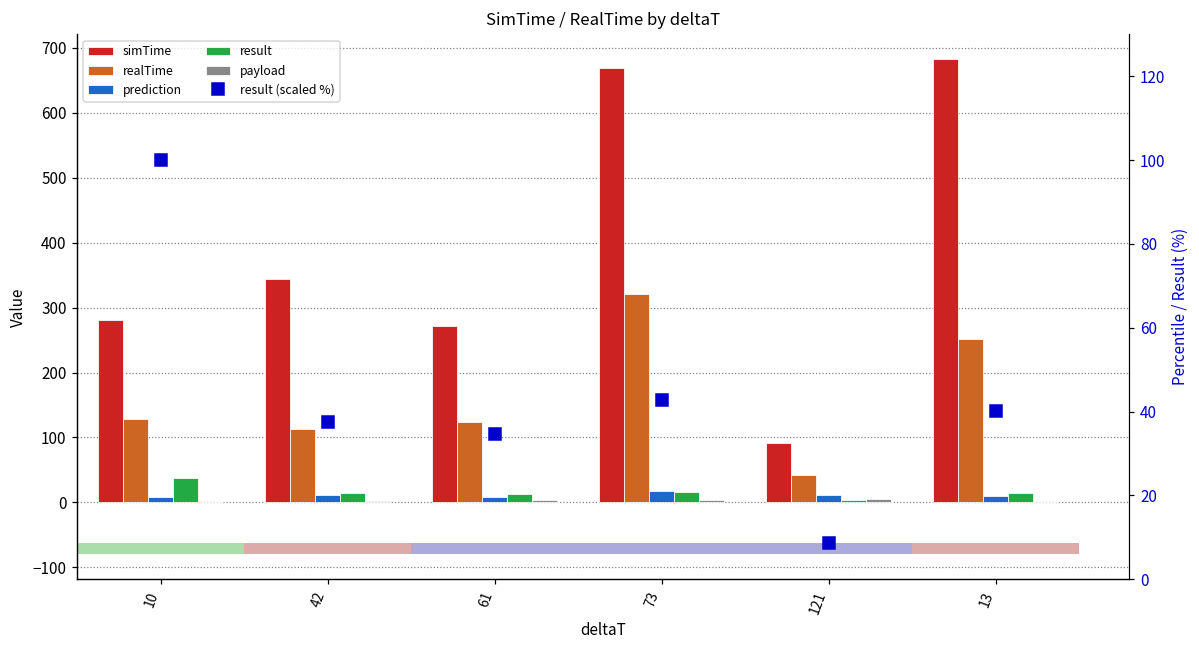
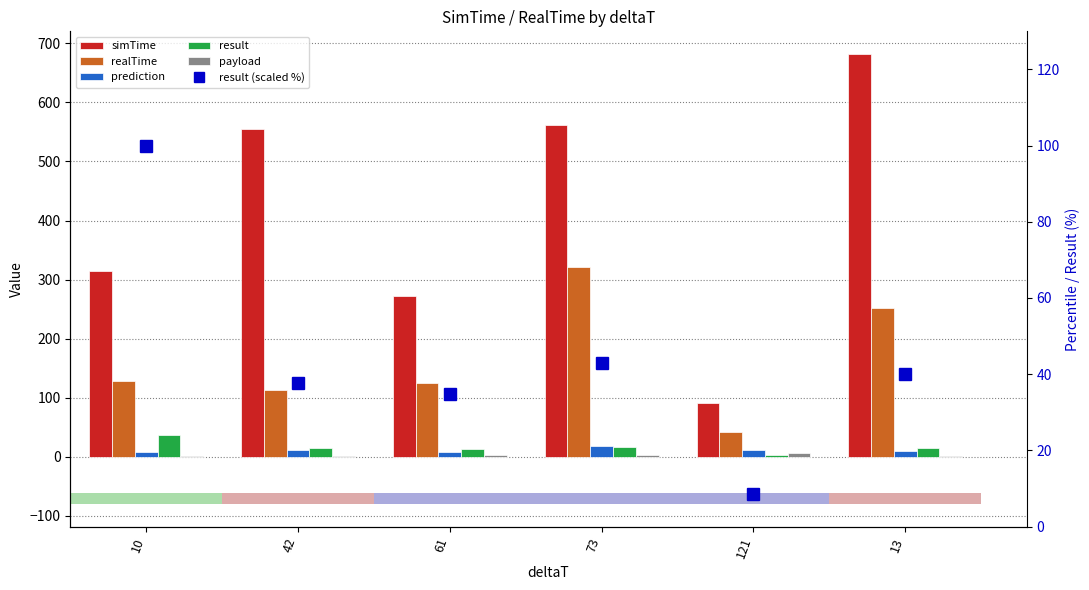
  {
    "simTime": {
-     "10": 280,
-     "42": 340,
+     "10": 310,
+     "42": 550,
      "61": 270,
-     "73": 670,
+     "73": 560,
      "121": 90,
      "13": 680
    },
    "realTime": {
      "10": 130,
      "42": 110,
      "61": 120,
      "73": 320,
      "121": 40,
      "13": 250
    },
    "prediction": {
      "10": 10,
      "42": 10,
      "61": 10,
      "73": 20,
      "121": 10,
      "13": 10
    },
    "result": {
      "10": 40,
      "42": 10,
      "61": 10,
      "73": 20,
      "13": 20
    },
    "payload": {
      "121": 10
    },
    "result (scaled %)": {
      "10": 100,
      "42": 38,
      "61": 35,
      "73": 43,
      "121": 9,
      "13": 40
    }
  }
